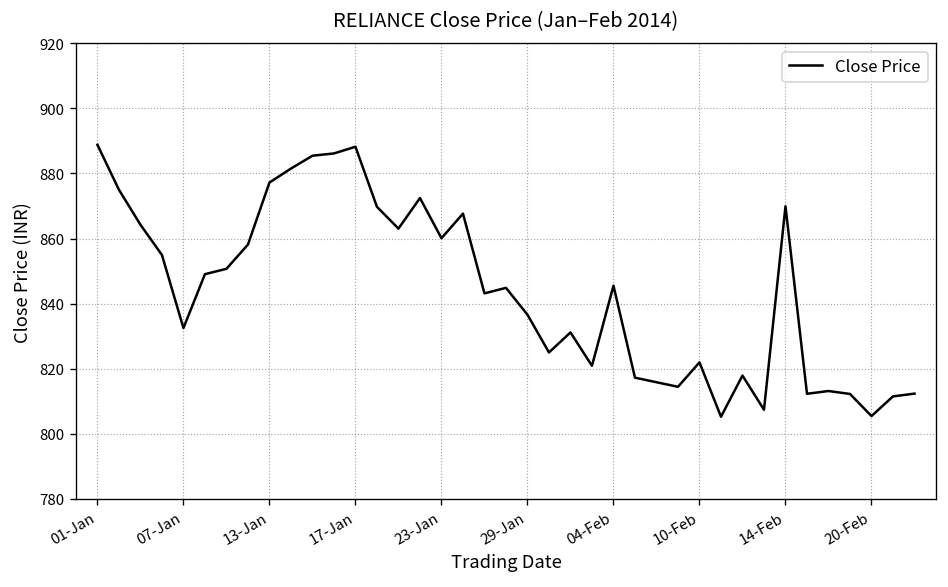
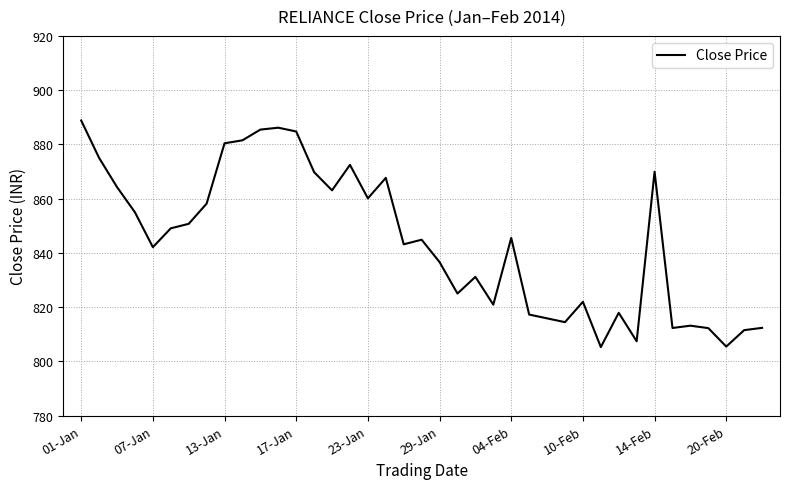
  {
    "01-Jan": 889,
-   "07-Jan": 833,
-   "13-Jan": 877,
-   "17-Jan": 888,
+   "07-Jan": 842,
+   "13-Jan": 880,
+   "17-Jan": 885,
    "23-Jan": 860,
    "29-Jan": 837,
    "04-Feb": 846,
    "10-Feb": 822,
    "14-Feb": 870,
    "20-Feb": 805
  }
